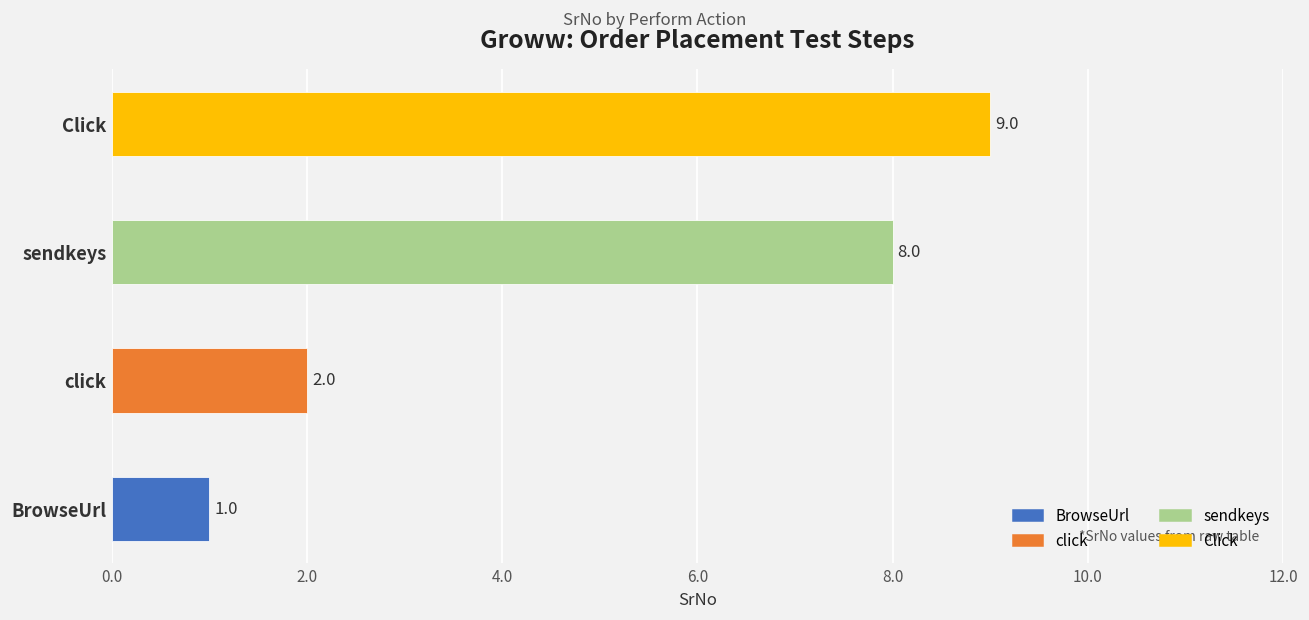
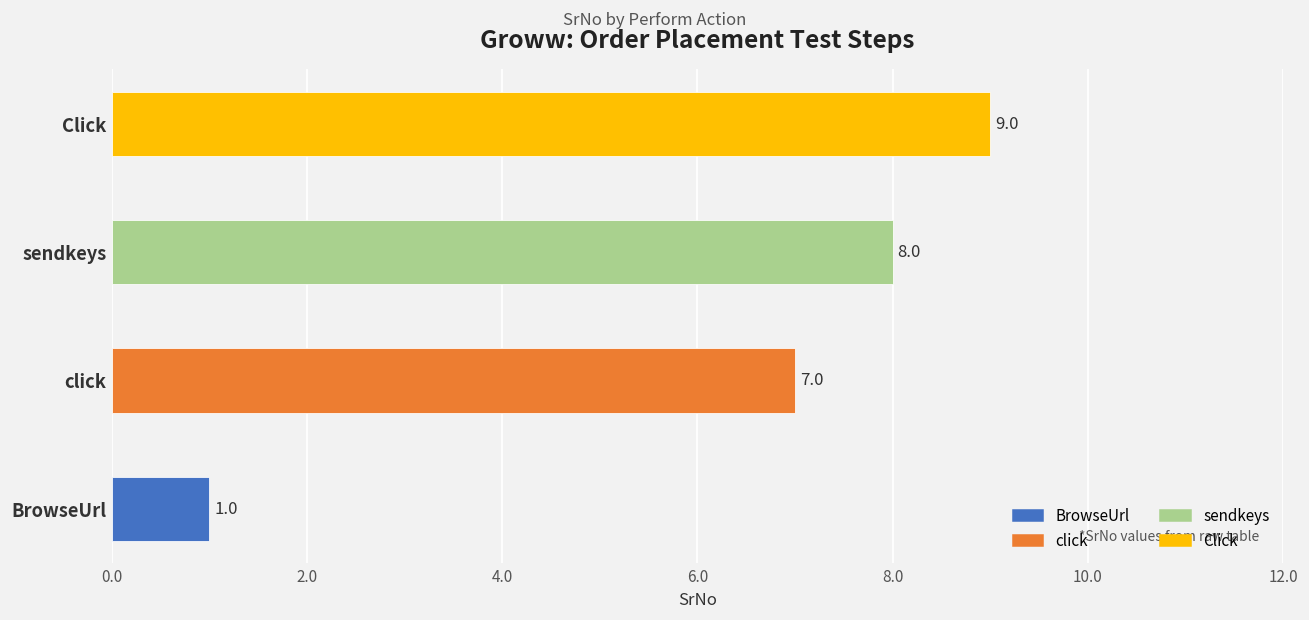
  {
    "Click": 9.0,
    "sendkeys": 8.0,
-   "click": 2.0,
+   "click": 7.0,
    "BrowseUrl": 1.0
  }
